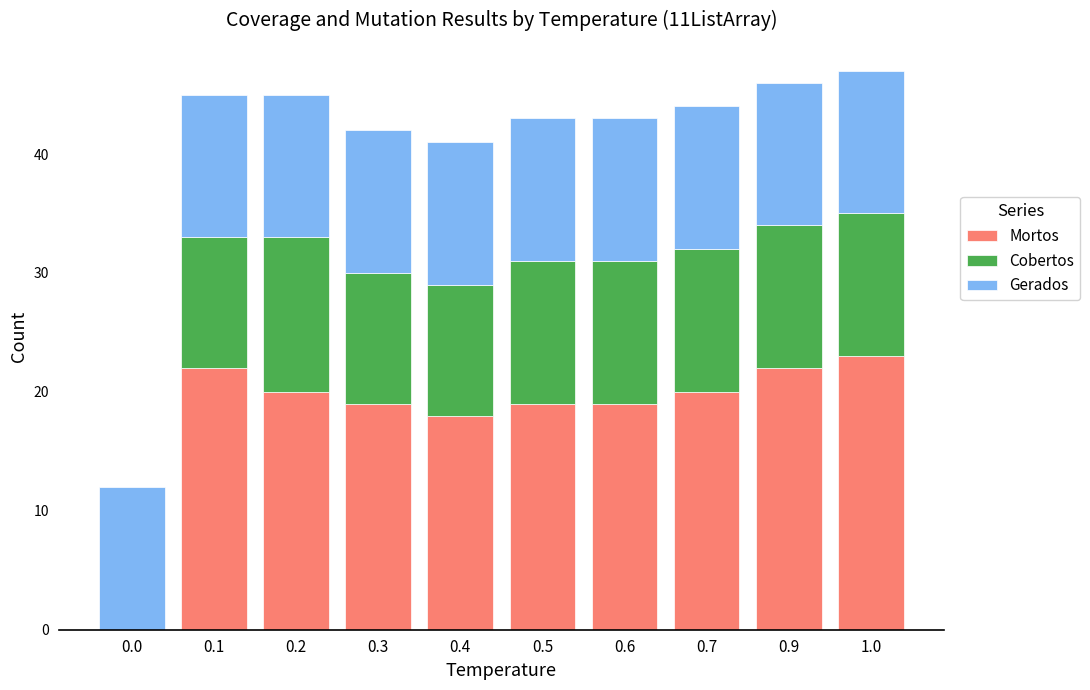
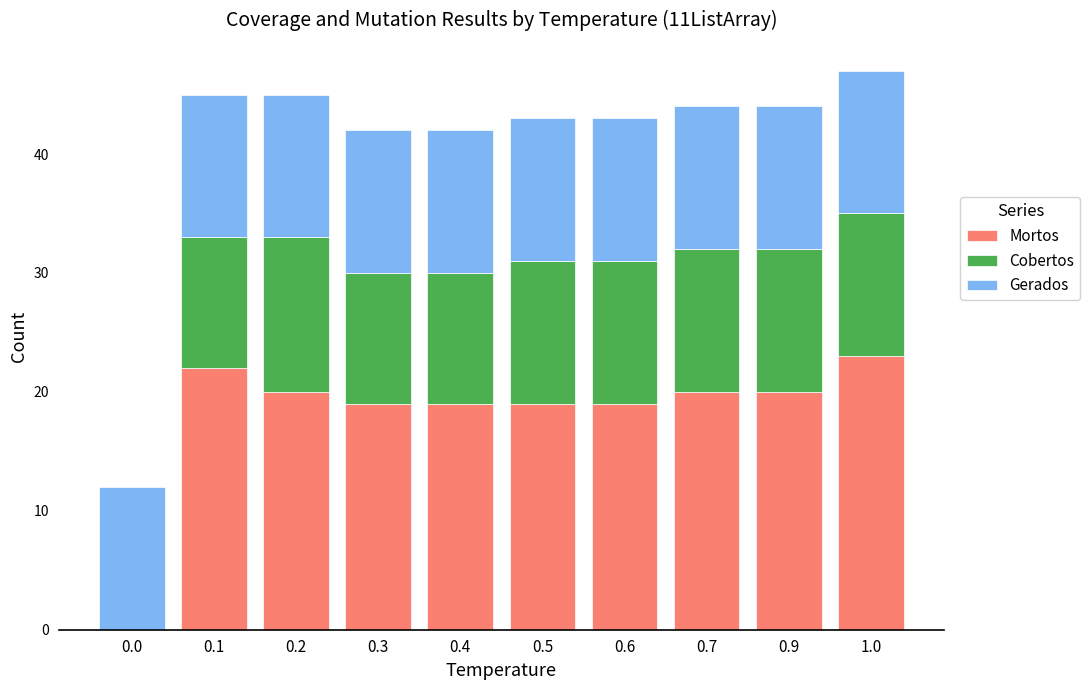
  {
    "Mortos": {
      "0.0": 0,
      "0.1": 22,
      "0.2": 20,
      "0.3": 19,
-     "0.4": 18,
+     "0.4": 19,
      "0.5": 19,
      "0.6": 19,
      "0.7": 20,
-     "0.9": 22,
+     "0.9": 20,
      "1.0": 23
    },
    "Cobertos": {
      "0.0": 0,
      "0.1": 11,
      "0.2": 13,
      "0.3": 11,
      "0.4": 11,
      "0.5": 12,
      "0.6": 12,
      "0.7": 12,
      "0.9": 12,
      "1.0": 12
    },
    "Gerados": {
      "0.0": 12,
      "0.1": 12,
      "0.2": 12,
      "0.3": 12,
      "0.4": 12,
      "0.5": 12,
      "0.6": 12,
      "0.7": 12,
      "0.9": 12,
      "1.0": 12
    }
  }
